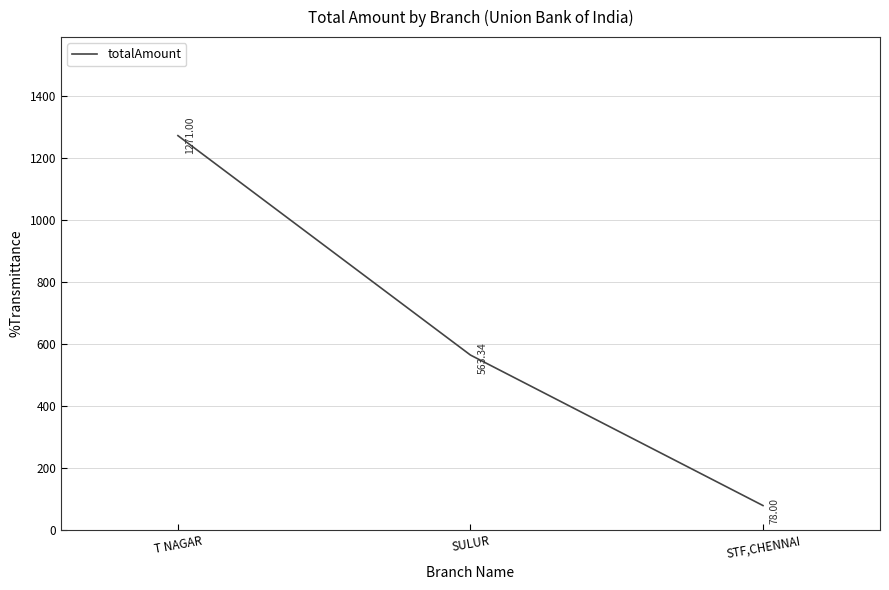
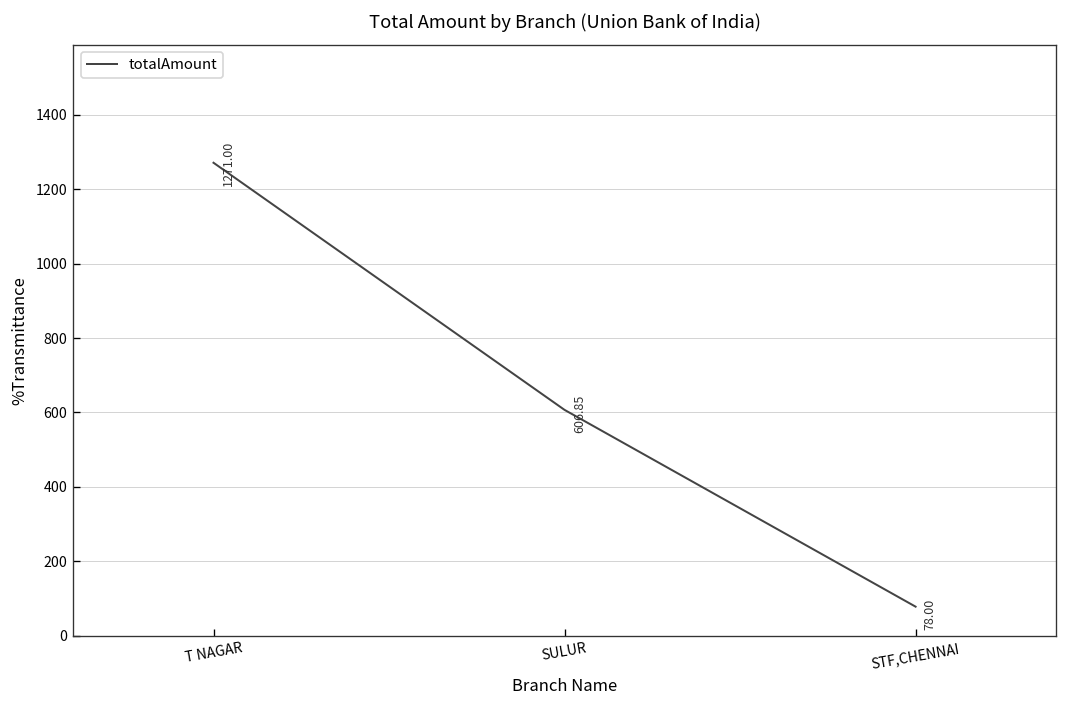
  {
    "T NAGAR": 1271.00,
-   "SULUR": 563.34,
+   "SULUR": 606.85,
    "STF,CHENNAI": 78.00
  }
